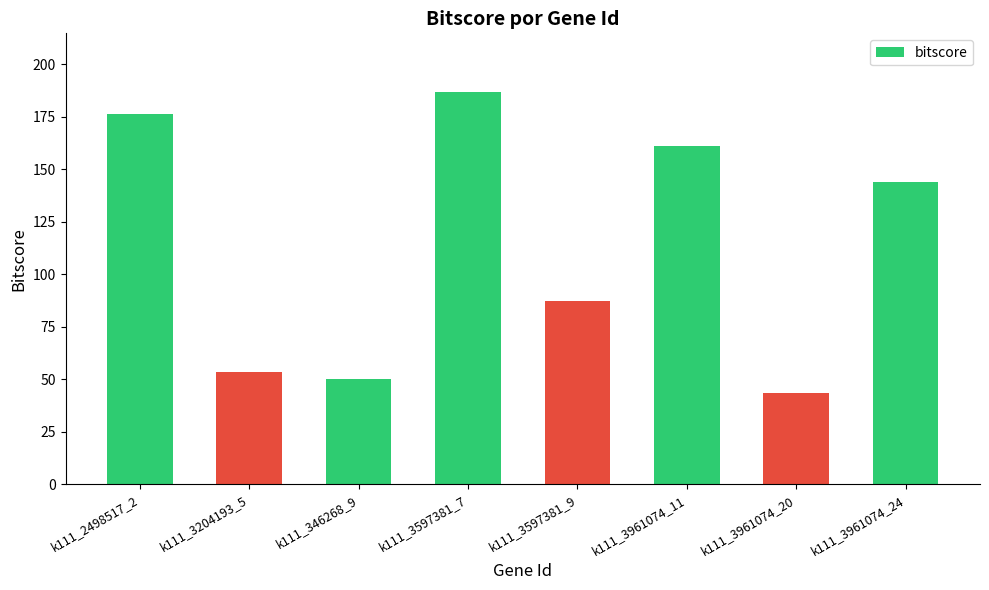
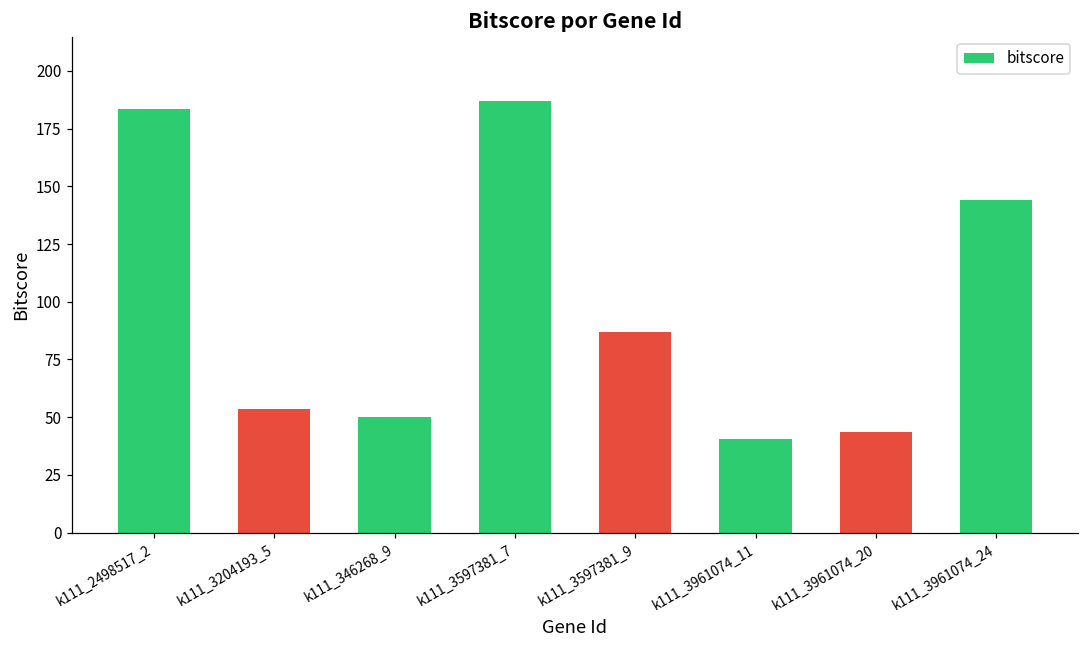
  {
-   "k111_2498517_2": 176,
+   "k111_2498517_2": 184,
    "k111_3204193_5": 53,
    "k111_346268_9": 50,
    "k111_3597381_7": 187,
    "k111_3597381_9": 87,
-   "k111_3961074_11": 161,
+   "k111_3961074_11": 41,
    "k111_3961074_20": 44,
    "k111_3961074_24": 144
  }
